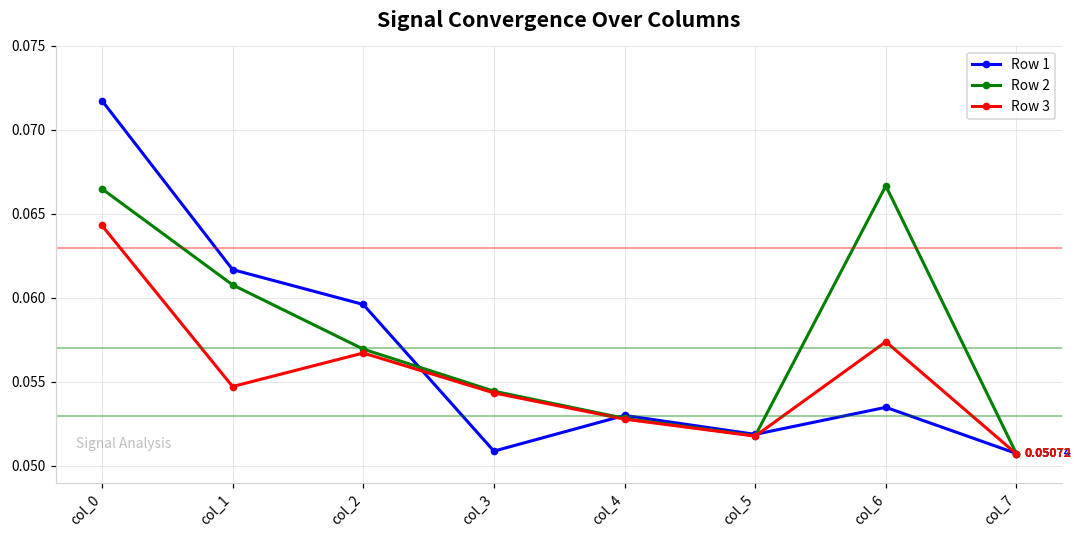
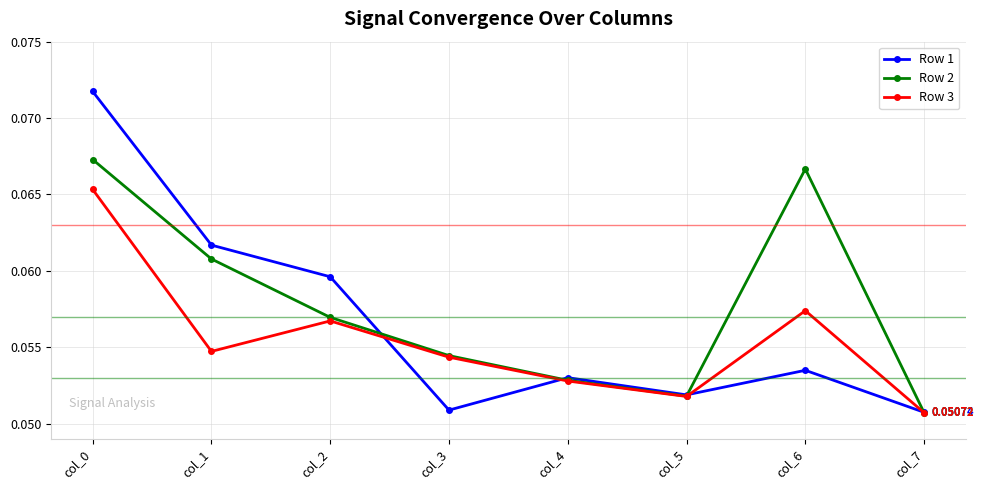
  {
    "Row 1": {
      "col_0": 0.0717,
      "col_1": 0.0617,
      "col_2": 0.0596,
      "col_3": 0.0509,
      "col_4": 0.0530,
      "col_6": 0.0535
    },
    "Row 2": {
-     "col_0": 0.0665,
+     "col_0": 0.0673,
      "col_1": 0.0608,
      "col_2": 0.0570,
      "col_6": 0.0667
    },
    "Row 3": {
-     "col_0": 0.0643,
+     "col_0": 0.0653,
      "col_1": 0.0547,
      "col_2": 0.0567,
      "col_6": 0.0574
    }
  }
